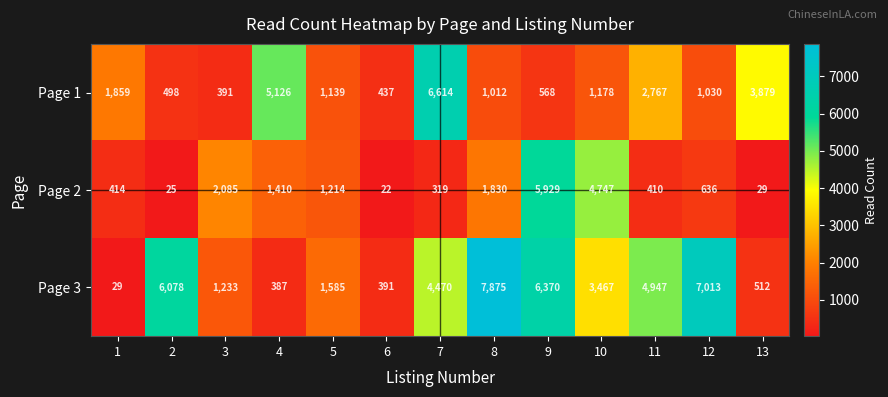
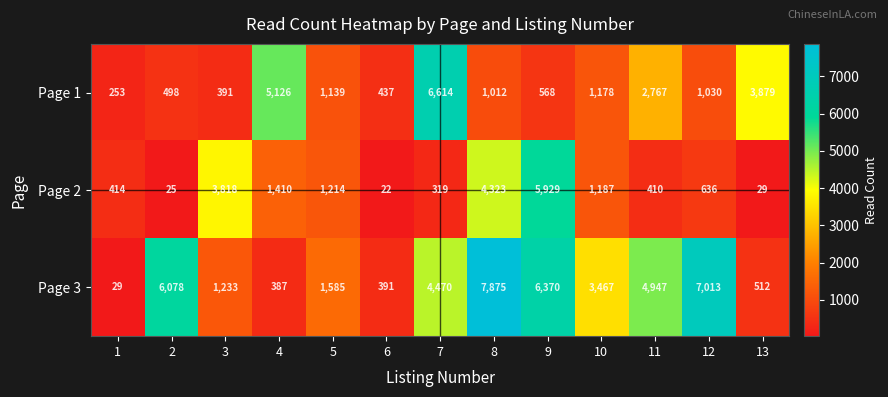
  {
    "Page 1": {
-     "1": "1,859",
+     "1": "253",
      "2": "498",
      "3": "391",
      "4": "5,126",
      "5": "1,139",
      "6": "437",
      "7": "6,614",
      "8": "1,012",
      "9": "568",
      "10": "1,178",
      "11": "2,767",
      "12": "1,030",
      "13": "3,879"
    },
    "Page 2": {
      "1": "414",
      "2": "25",
-     "3": "2,085",
+     "3": "3,818",
      "4": "1,410",
      "5": "1,214",
      "6": "22",
      "7": "319",
-     "8": "1,830",
+     "8": "4,323",
      "9": "5,929",
-     "10": "4,747",
+     "10": "1,187",
      "11": "410",
      "12": "636",
      "13": "29"
    },
    "Page 3": {
      "1": "29",
      "2": "6,078",
      "3": "1,233",
      "4": "387",
      "5": "1,585",
      "6": "391",
      "7": "4,470",
      "8": "7,875",
      "9": "6,370",
      "10": "3,467",
      "11": "4,947",
      "12": "7,013",
      "13": "512"
    }
  }
